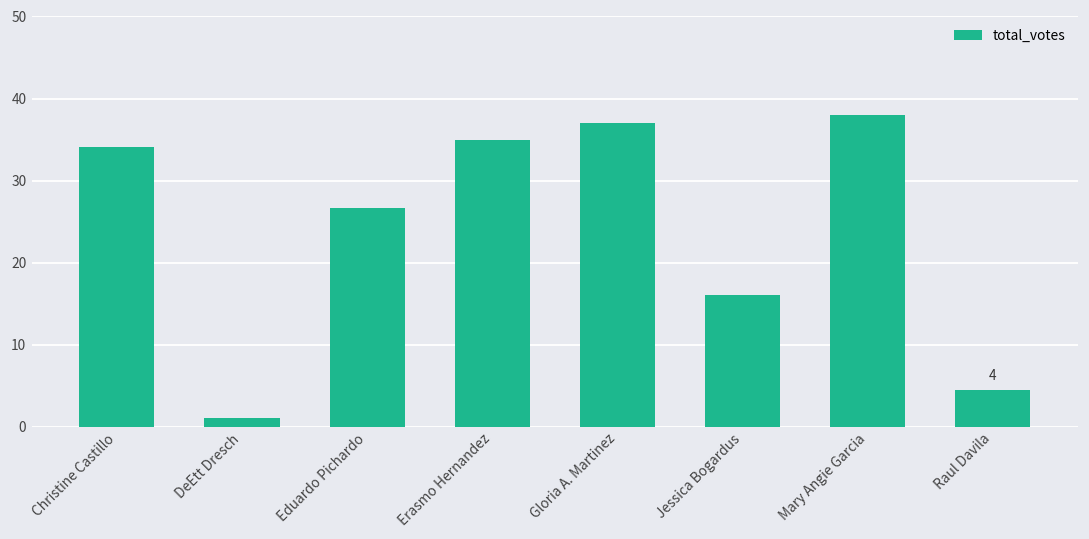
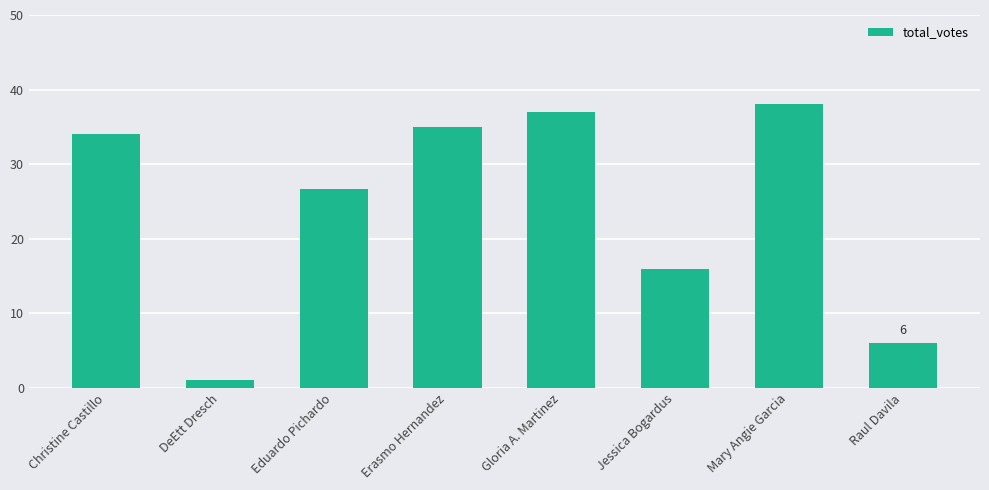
  {
-   "Raul Davila": 4
+   "Raul Davila": 6
  }
